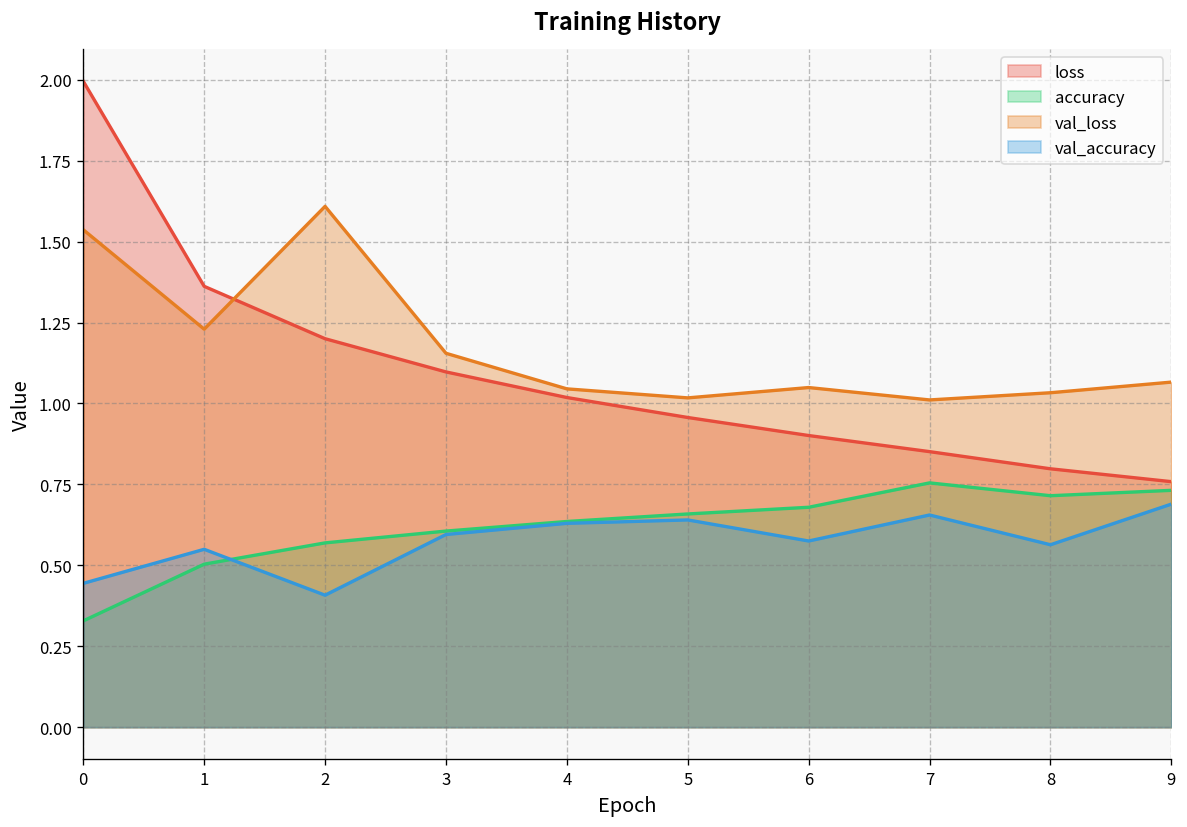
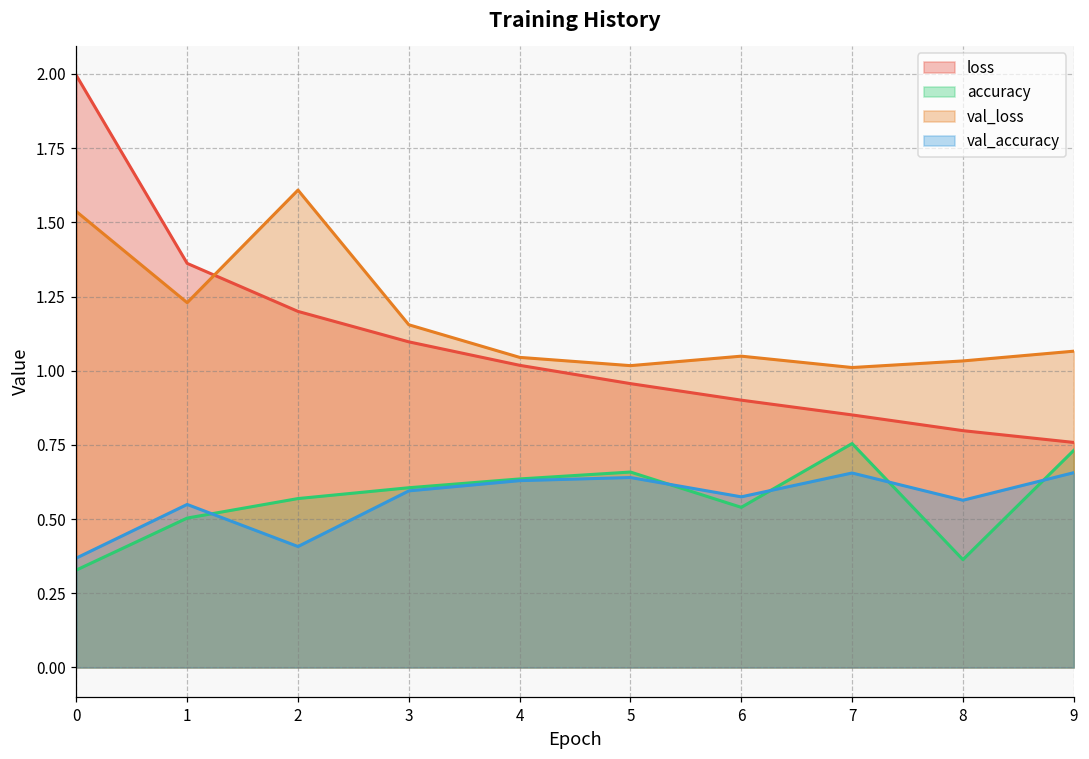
  {
    "accuracy": {
      "0": 0.33,
      "1": 0.50,
      "2": 0.57,
      "3": 0.61,
      "5": 0.66,
-     "6": 0.68,
+     "6": 0.54,
      "7": 0.75,
-     "8": 0.71,
+     "8": 0.36,
      "9": 0.73
    },
    "val_accuracy": {
-     "0": 0.44,
+     "0": 0.37,
      "1": 0.55,
      "2": 0.41,
      "3": 0.60,
      "5": 0.64,
      "6": 0.58,
      "7": 0.66,
      "8": 0.56,
-     "9": 0.69
+     "9": 0.66
    }
  }
